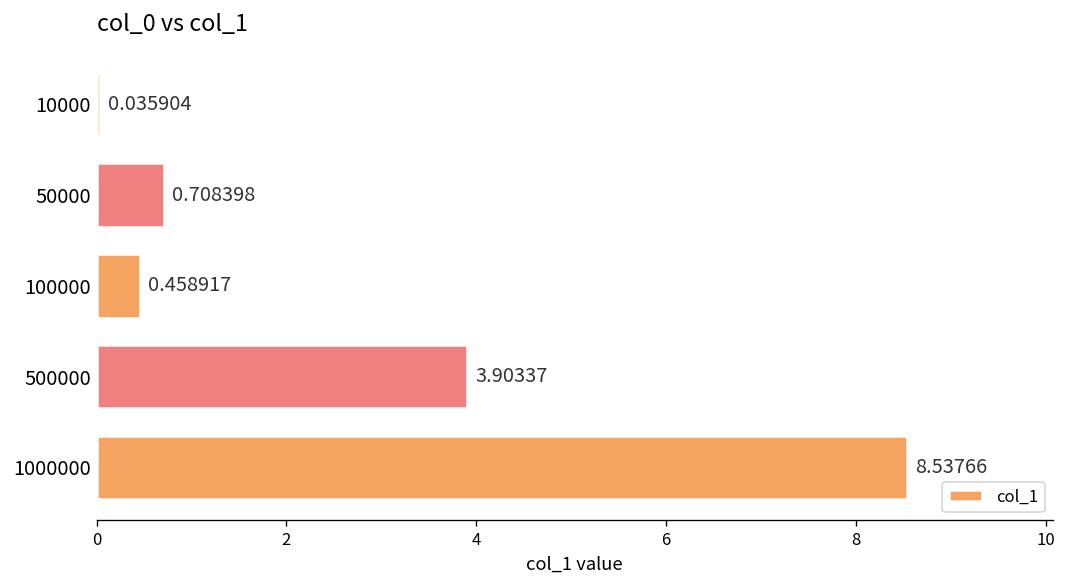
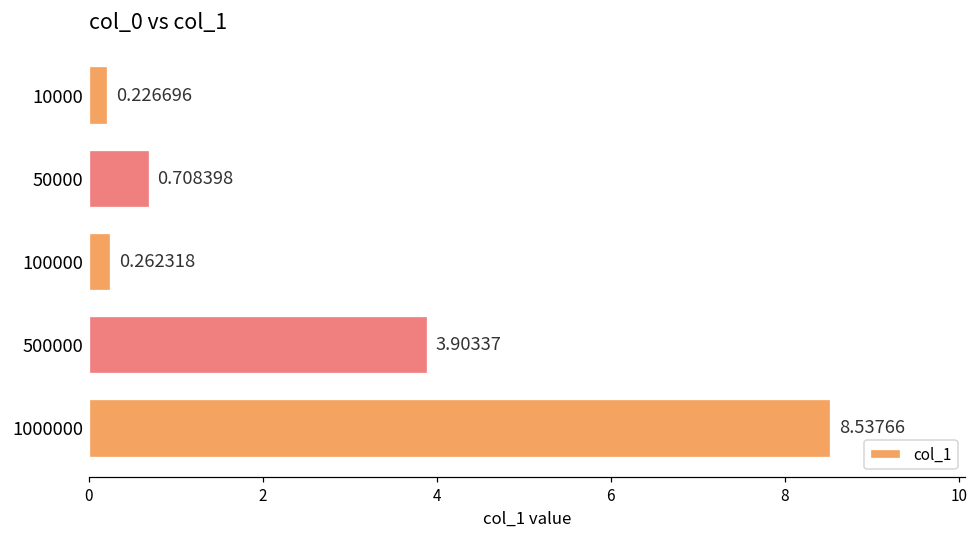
  {
-   "10000": 0.035904,
+   "10000": 0.226696,
    "50000": 0.708398,
-   "100000": 0.458917,
+   "100000": 0.262318,
    "500000": 3.90337,
    "1000000": 8.53766
  }
